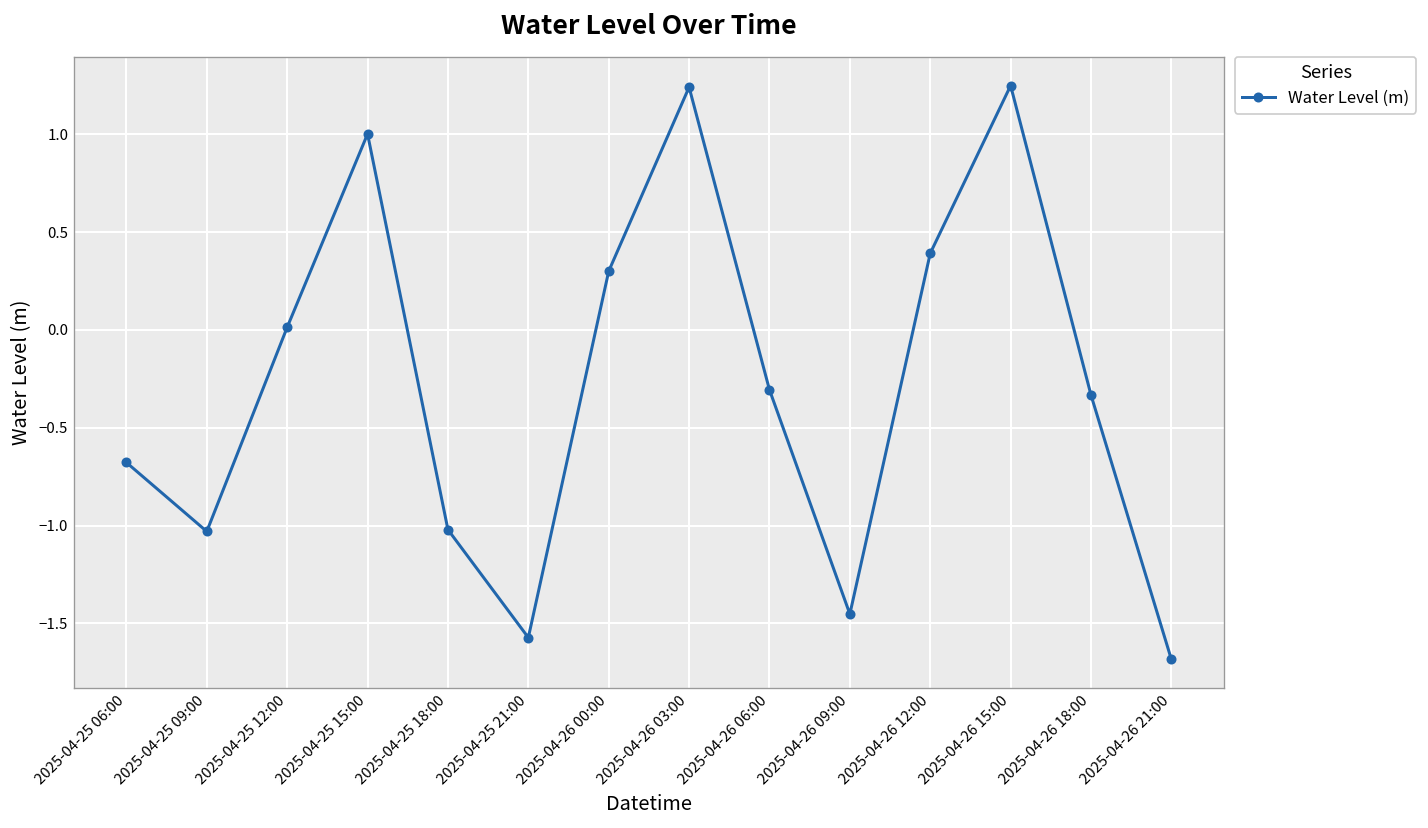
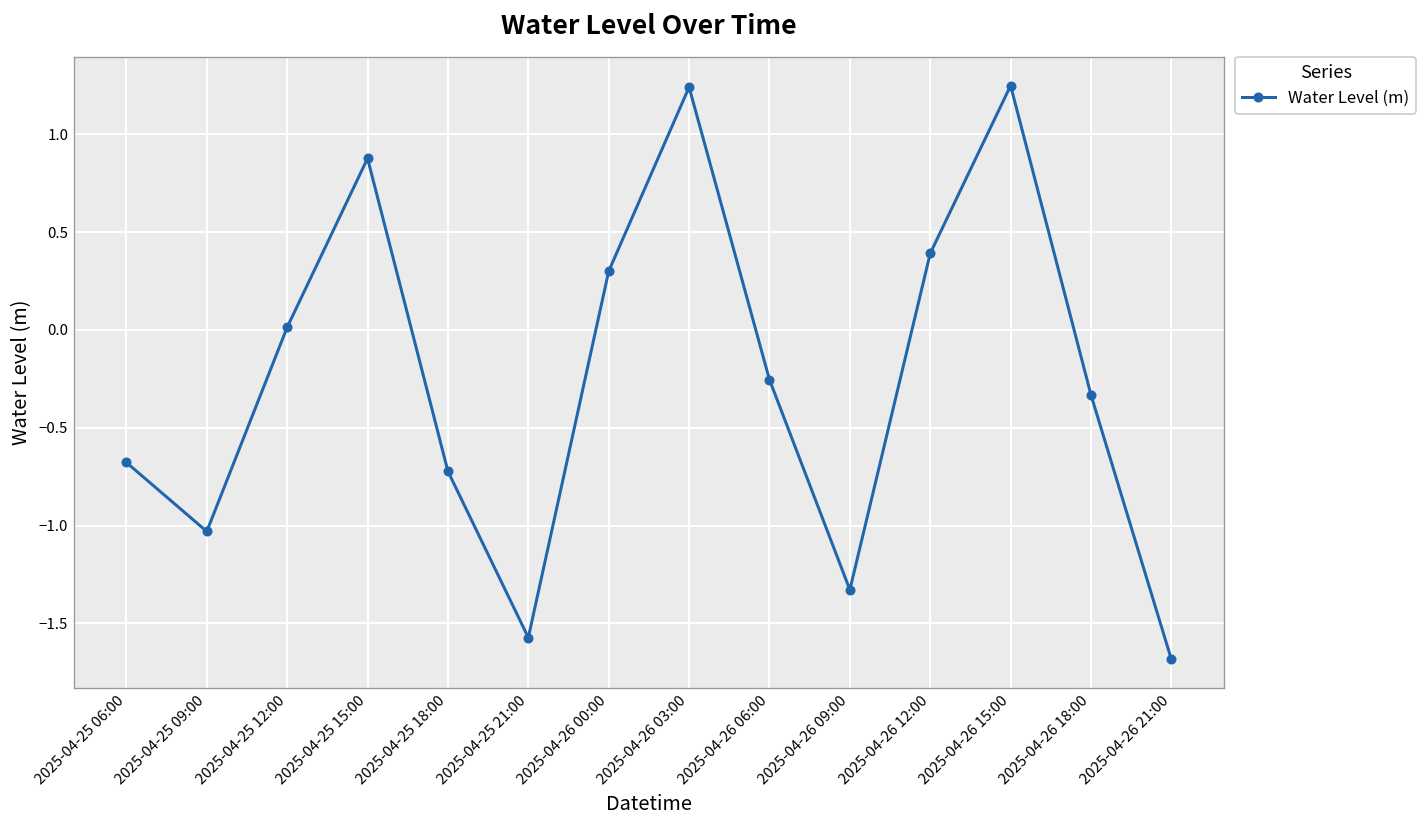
  {
    "2025-04-25 06:00": -0.68,
    "2025-04-25 09:00": -1.03,
    "2025-04-25 12:00": 0.01,
-   "2025-04-25 15:00": 1.00,
-   "2025-04-25 18:00": -1.02,
+   "2025-04-25 15:00": 0.88,
+   "2025-04-25 18:00": -0.72,
    "2025-04-25 21:00": -1.57,
    "2025-04-26 00:00": 0.30,
    "2025-04-26 03:00": 1.24,
-   "2025-04-26 06:00": -0.31,
-   "2025-04-26 09:00": -1.45,
+   "2025-04-26 06:00": -0.25,
+   "2025-04-26 09:00": -1.33,
    "2025-04-26 12:00": 0.39,
    "2025-04-26 15:00": 1.25,
    "2025-04-26 18:00": -0.33,
    "2025-04-26 21:00": -1.68
  }
